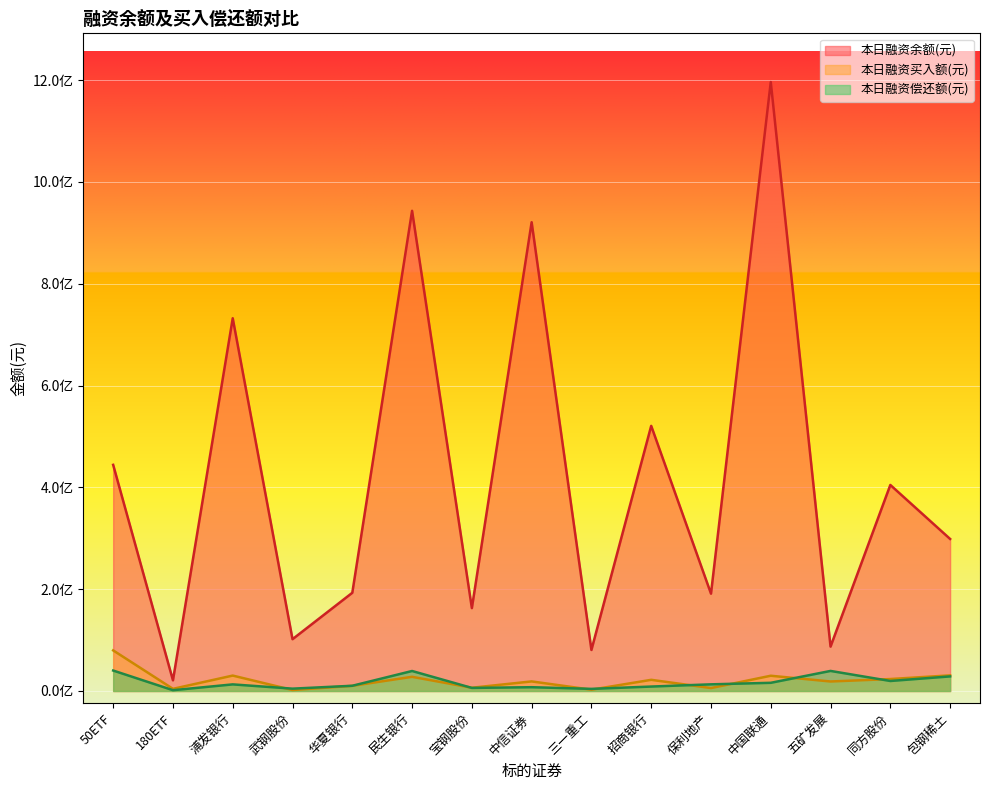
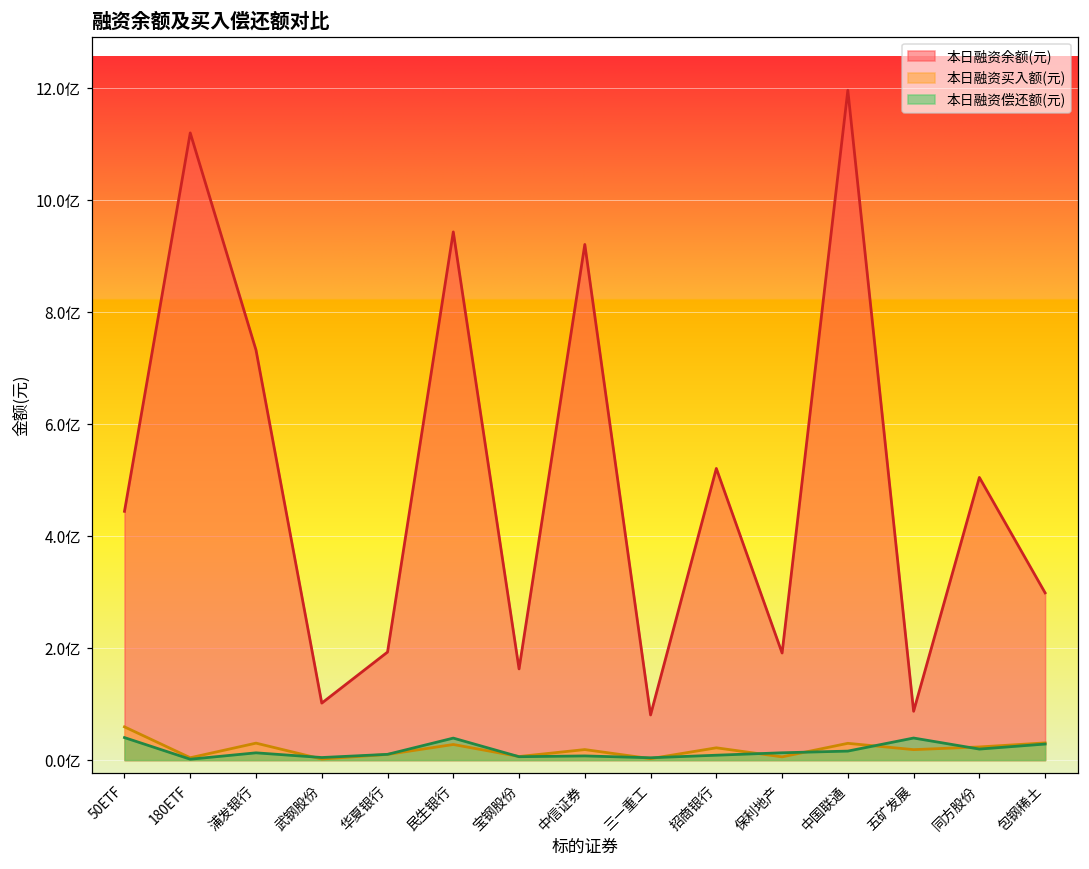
  {
    "本日融资余额(元)": {
      "50ETF": "4.4亿",
-     "180ETF": "0.2亿",
+     "180ETF": "11.2亿",
      "浦发银行": "7.3亿",
      "武钢股份": "1.0亿",
      "华夏银行": "1.9亿",
      "民生银行": "9.4亿",
      "宝钢股份": "1.6亿",
      "中信证券": "9.2亿",
      "三一重工": "0.8亿",
      "招商银行": "5.2亿",
      "保利地产": "1.9亿",
      "中国联通": "12.0亿",
      "五矿发展": "0.9亿",
-     "同方股份": "4.0亿",
+     "同方股份": "5.0亿",
      "包钢稀土": "3.0亿"
    },
    "本日融资买入额(元)": {
-     "50ETF": "0.8亿",
+     "50ETF": "0.6亿",
      "浦发银行": "0.3亿",
      "民生银行": "0.3亿",
      "中信证券": "0.2亿",
      "招商银行": "0.2亿",
      "保利地产": "0.1亿",
      "中国联通": "0.3亿",
      "五矿发展": "0.2亿"
    },
    "本日融资偿还额(元)": {
      "50ETF": "0.4亿",
      "浦发银行": "0.1亿",
      "民生银行": "0.4亿",
      "中信证券": "0.1亿",
      "招商银行": "0.1亿",
      "保利地产": "0.1亿",
      "中国联通": "0.2亿",
      "五矿发展": "0.4亿"
    }
  }
